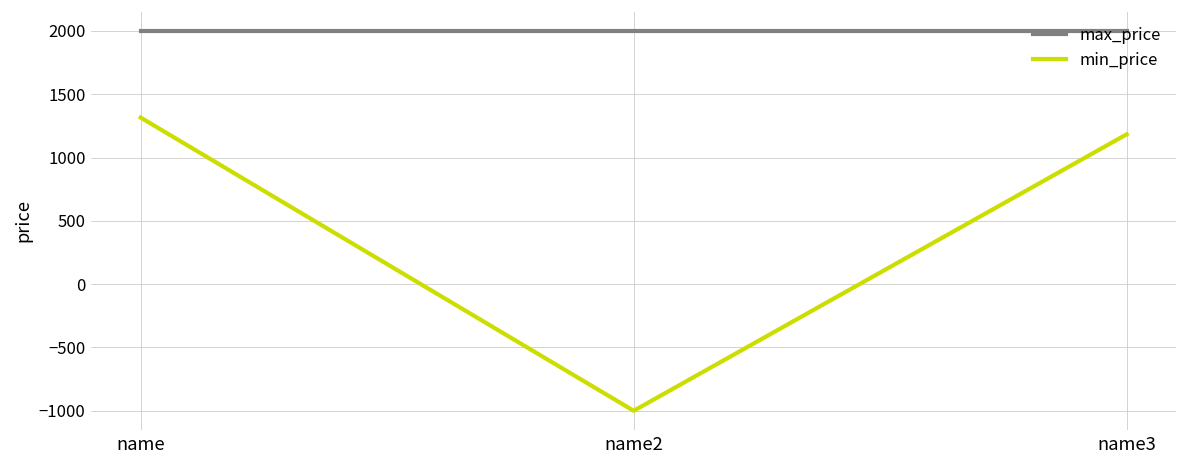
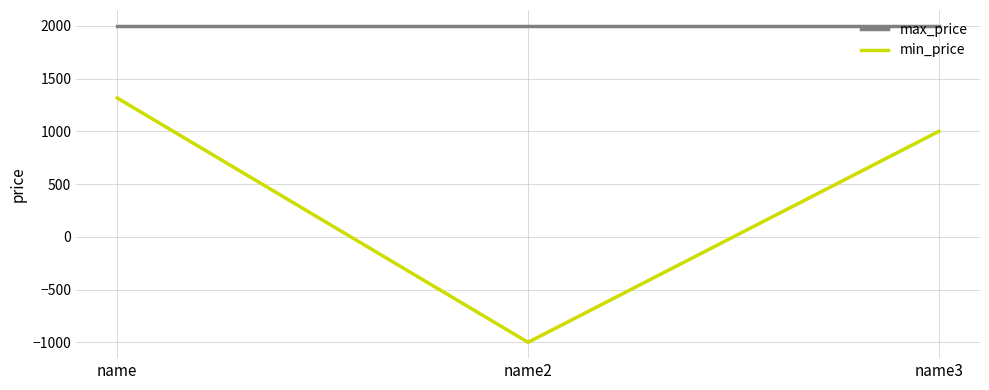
  {
    "max_price": {
      "name": 2000,
      "name2": 2000,
      "name3": 2000
    },
    "min_price": {
      "name": 1320,
      "name2": -1000,
-     "name3": 1180
+     "name3": 1000
    }
  }
